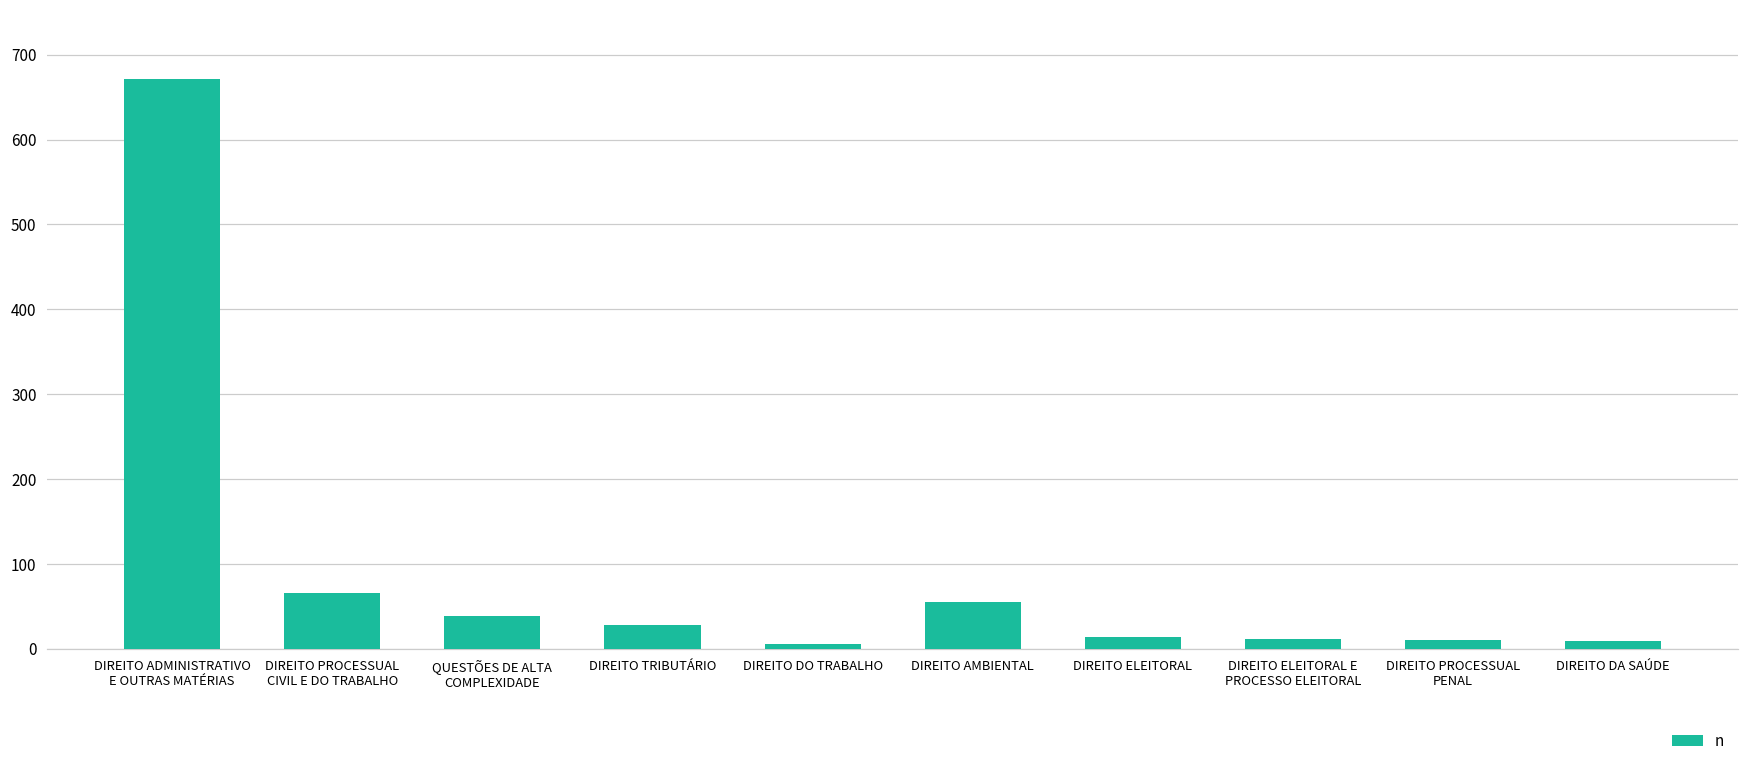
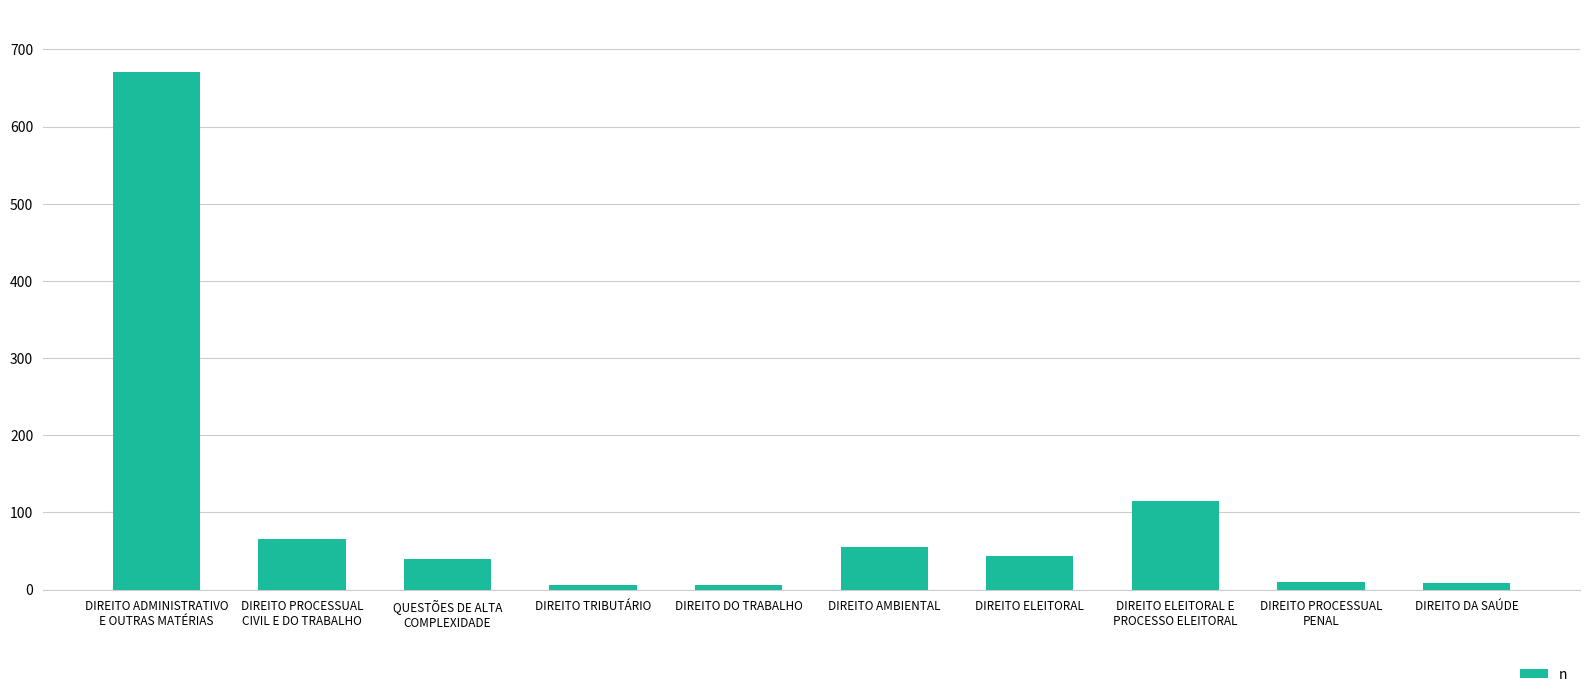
  {
    "DIREITO ADMINISTRATIVO E OUTRAS MATÉRIAS": 670,
    "DIREITO PROCESSUAL CIVIL E DO TRABALHO": 70,
    "QUESTÕES DE ALTA COMPLEXIDADE": 40,
-   "DIREITO TRIBUTÁRIO": 30,
+   "DIREITO TRIBUTÁRIO": 10,
    "DIREITO DO TRABALHO": 10,
    "DIREITO AMBIENTAL": 60,
-   "DIREITO ELEITORAL": 10,
-   "DIREITO ELEITORAL E PROCESSO ELEITORAL": 10,
+   "DIREITO ELEITORAL": 40,
+   "DIREITO ELEITORAL E PROCESSO ELEITORAL": 120,
    "DIREITO PROCESSUAL PENAL": 10,
    "DIREITO DA SAÚDE": 10
  }
